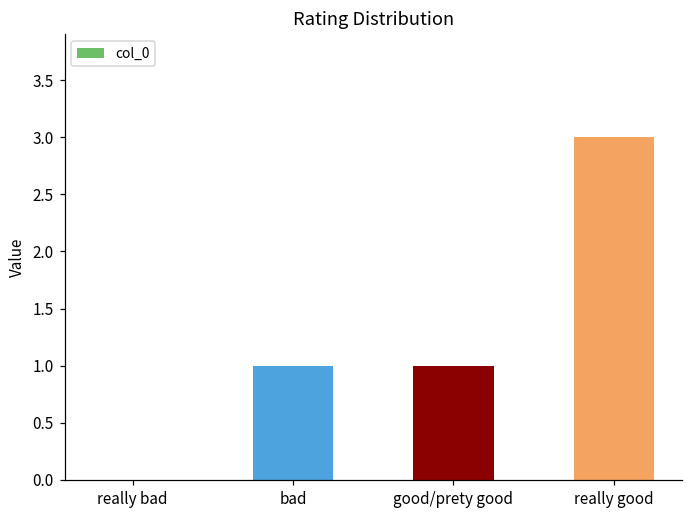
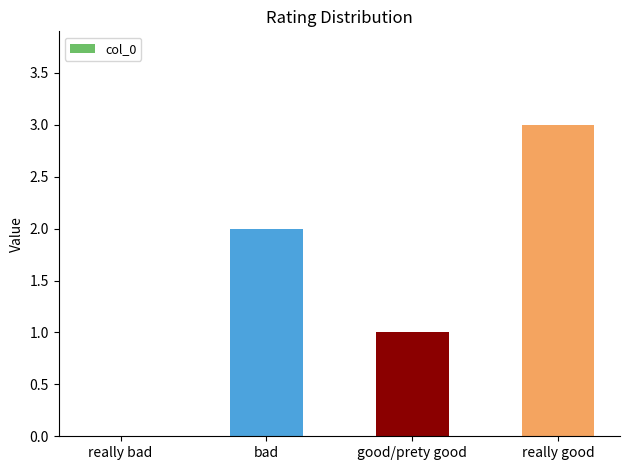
  {
    "really bad": 0,
-   "bad": 1,
+   "bad": 2,
    "good/prety good": 1,
    "really good": 3
  }
